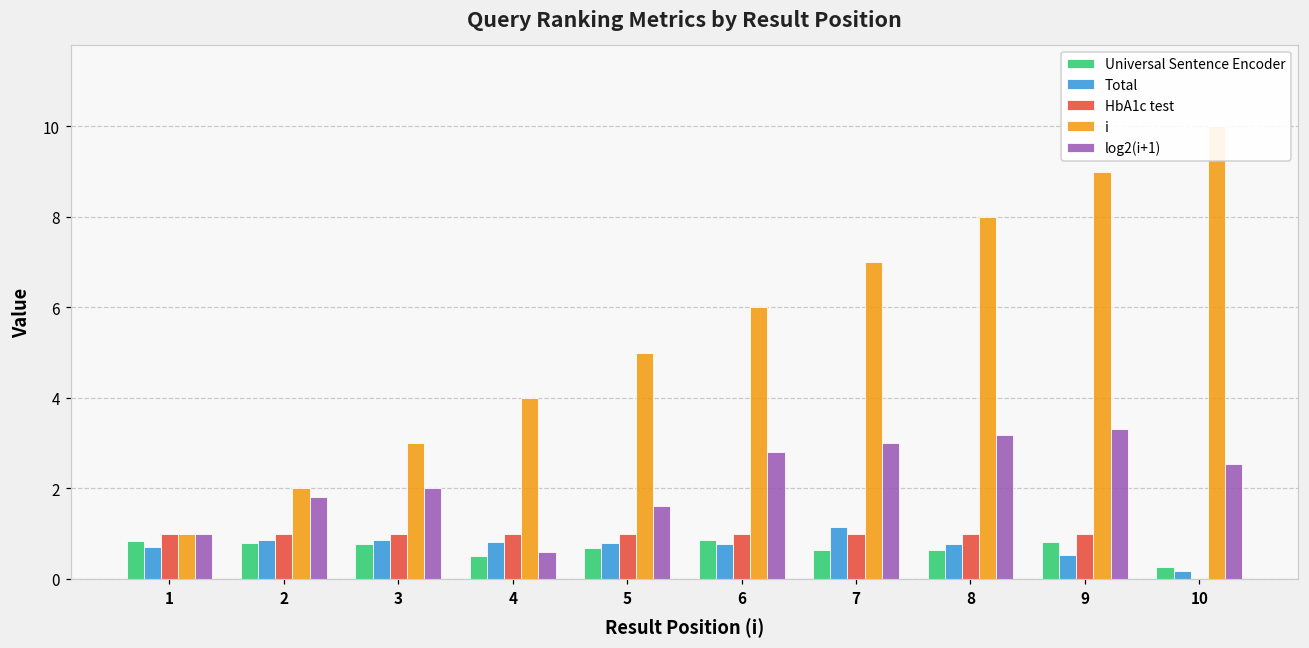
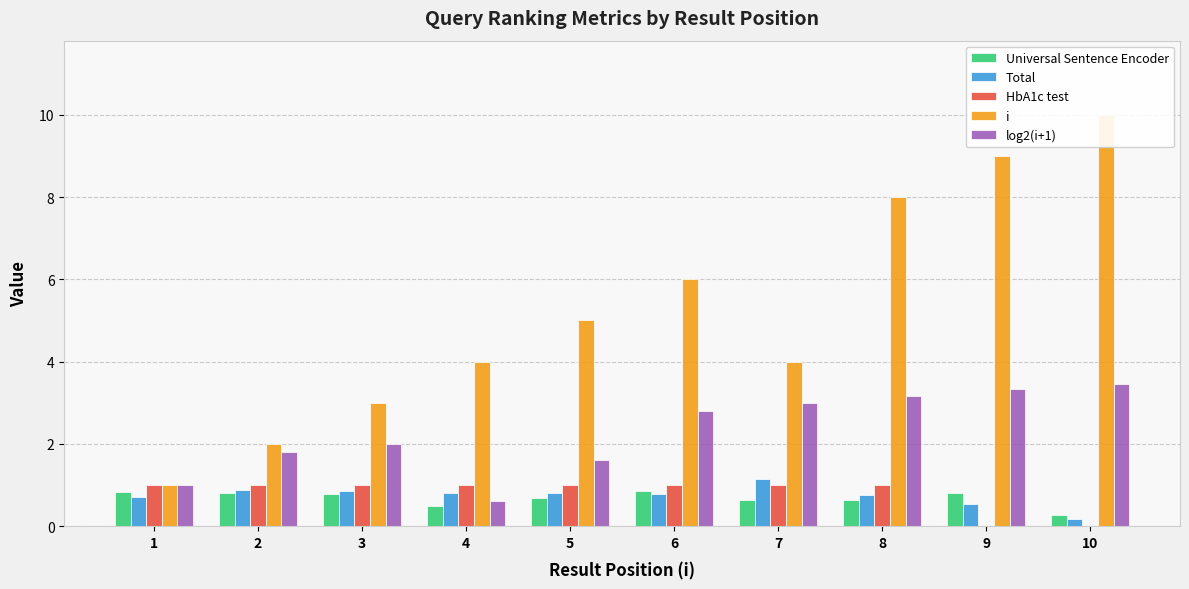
  {
    "Universal Sentence Encoder": {
      "1": 0.8,
      "2": 0.8,
      "3": 0.8,
      "4": 0.5,
      "5": 0.7,
      "6": 0.9,
      "7": 0.6,
      "8": 0.6,
      "9": 0.8,
      "10": 0.3
    },
    "Total": {
      "1": 0.7,
      "2": 0.9,
      "3": 0.9,
      "4": 0.8,
      "5": 0.8,
      "6": 0.8,
      "7": 1.1,
      "8": 0.8,
      "9": 0.5,
      "10": 0.2
    },
    "HbA1c test": {
      "1": 1,
      "2": 1,
      "3": 1,
      "4": 1,
      "5": 1,
      "6": 1,
      "7": 1,
      "8": 1,
-     "9": 1,
+     "9": 0,
      "10": 0
    },
    "i": {
      "1": 1,
      "2": 2,
      "3": 3,
      "4": 4,
      "5": 5,
      "6": 6,
-     "7": 7,
+     "7": 4,
      "8": 8,
      "9": 9
    },
    "log2(i+1)": {
      "1": 1.0,
      "2": 1.8,
      "3": 2.0,
      "4": 0.6,
      "5": 1.6,
      "6": 2.8,
      "7": 3.0,
      "8": 3.2,
      "9": 3.3,
-     "10": 2.5
+     "10": 3.5
    }
  }
